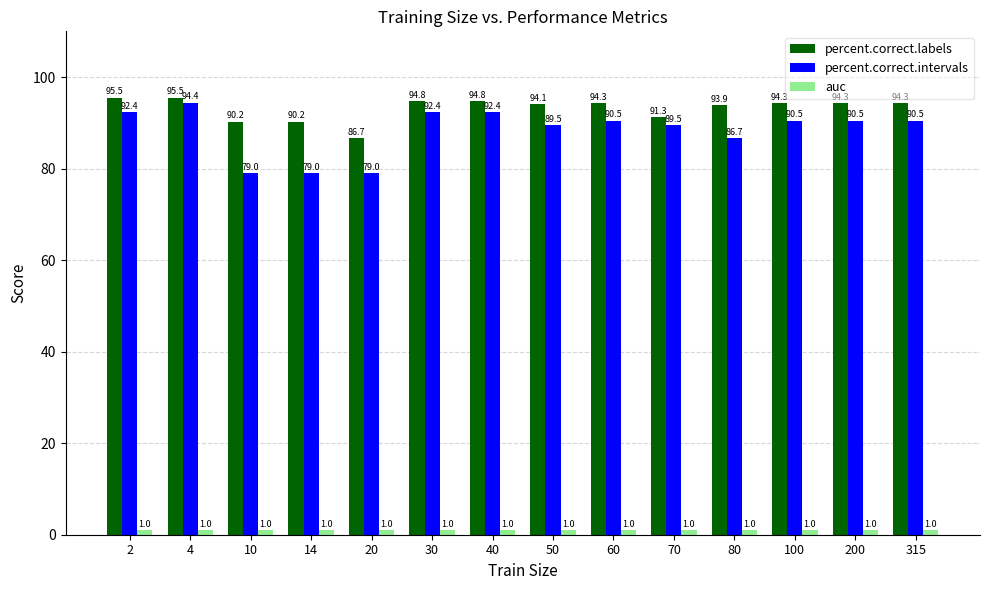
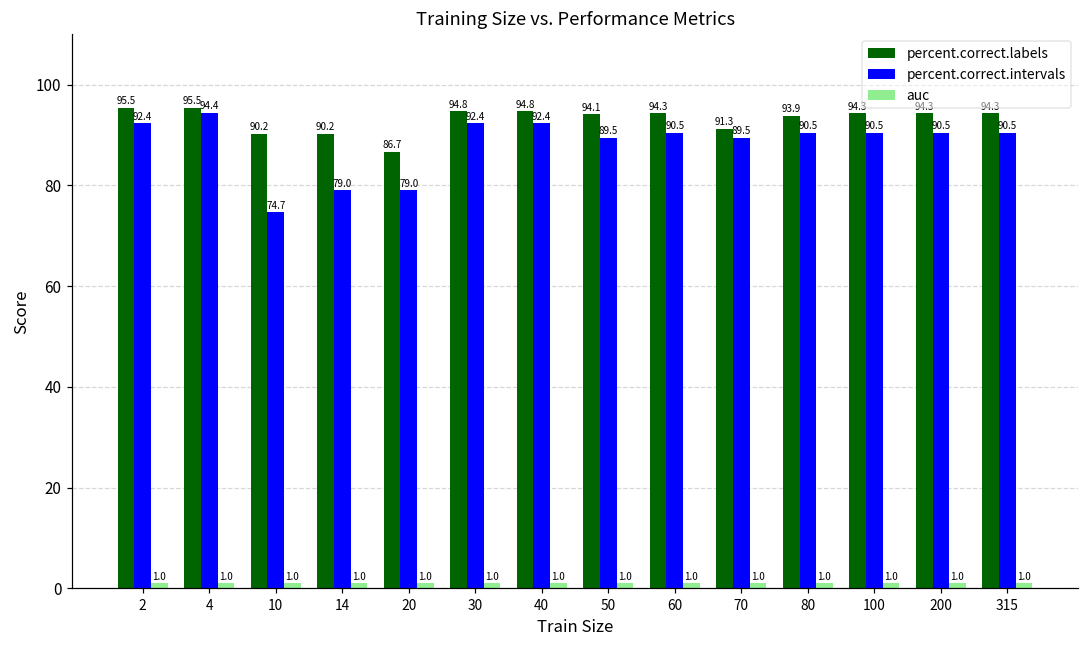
  {
    "percent.correct.labels": {
      "2": 95.5,
      "4": 95.5,
      "10": 90.2,
      "14": 90.2,
      "20": 86.7,
      "30": 94.8,
      "40": 94.8,
      "50": 94.1,
      "60": 94.3,
      "70": 91.3,
      "80": 93.9
    },
    "percent.correct.intervals": {
      "2": 92.4,
      "4": 94.4,
-     "10": 79.0,
+     "10": 74.7,
      "14": 79.0,
      "20": 79.0,
      "30": 92.4,
      "40": 92.4,
      "50": 89.5,
      "60": 90.5,
      "70": 89.5,
-     "80": 86.7,
+     "80": 90.5,
      "100": 90.5,
      "200": 90.5,
      "315": 90.5
    },
    "auc": {
      "2": 1.0,
      "4": 1.0,
      "10": 1.0,
      "14": 1.0,
      "20": 1.0,
      "30": 1.0,
      "40": 1.0,
      "50": 1.0,
      "60": 1.0,
      "70": 1.0,
      "80": 1.0,
      "100": 1.0,
      "200": 1.0,
      "315": 1.0
    }
  }
